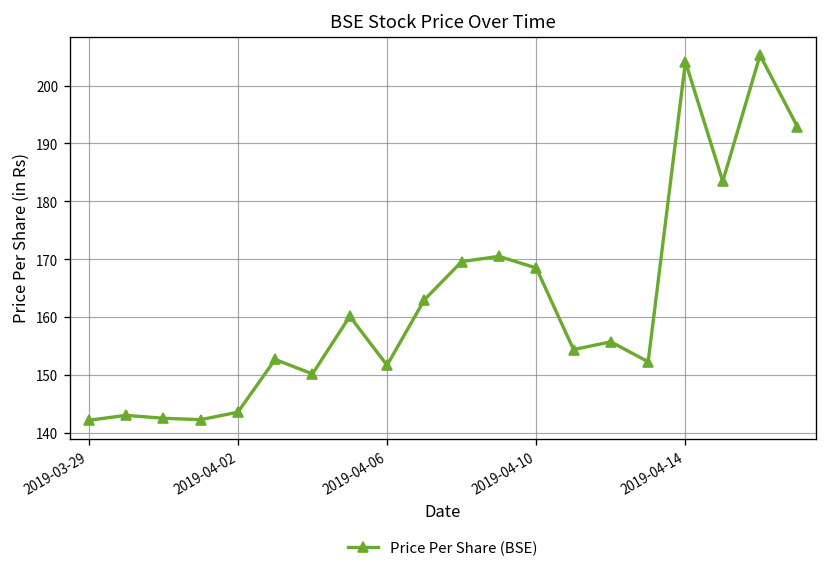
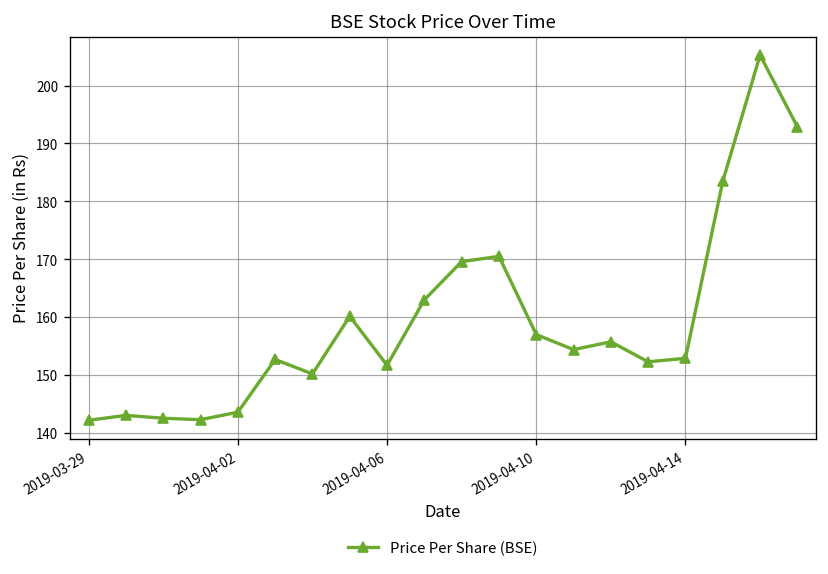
  {
    "2019-03-29": 142,
    "2019-04-02": 144,
    "2019-04-06": 152,
-   "2019-04-10": 169,
-   "2019-04-14": 204
+   "2019-04-10": 157,
+   "2019-04-14": 153
  }
